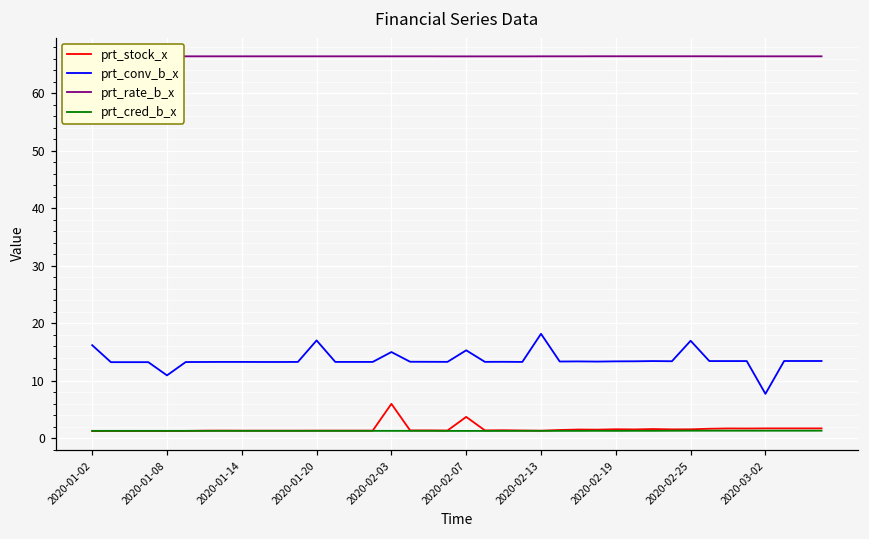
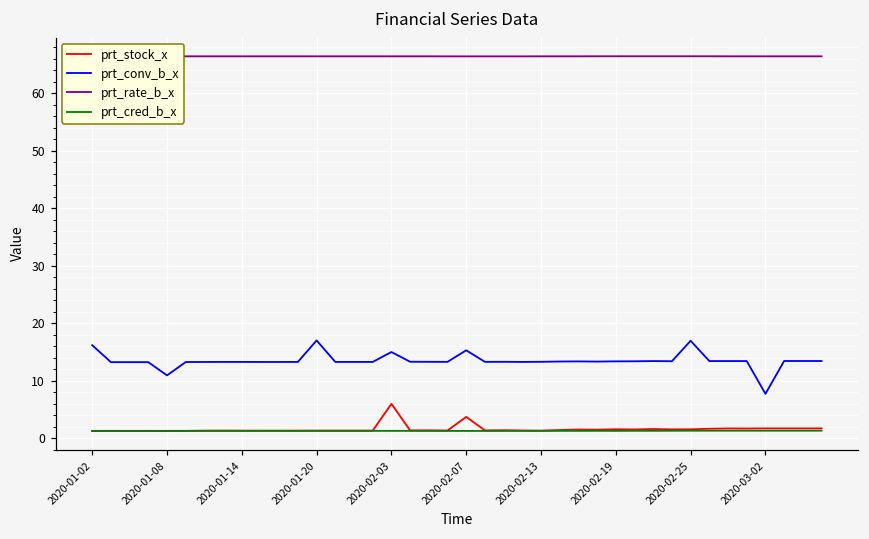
  {
    "prt_stock_x": {
      "2020-02-03": 6,
      "2020-02-07": 4
    },
    "prt_conv_b_x": {
      "2020-01-02": 16,
      "2020-01-08": 11,
      "2020-01-14": 13,
      "2020-01-20": 17,
      "2020-02-03": 15,
      "2020-02-07": 15,
-     "2020-02-13": 18,
+     "2020-02-13": 13,
      "2020-02-19": 13,
      "2020-02-25": 17,
      "2020-03-02": 8
    },
    "prt_rate_b_x": {
      "2020-01-14": 66,
      "2020-01-20": 66,
      "2020-02-03": 66,
      "2020-02-07": 66,
      "2020-02-13": 66,
      "2020-02-19": 66,
      "2020-02-25": 66,
      "2020-03-02": 66
    },
    "prt_cred_b_x": {
      "2020-02-03": 1,
      "2020-02-07": 1
    }
  }
